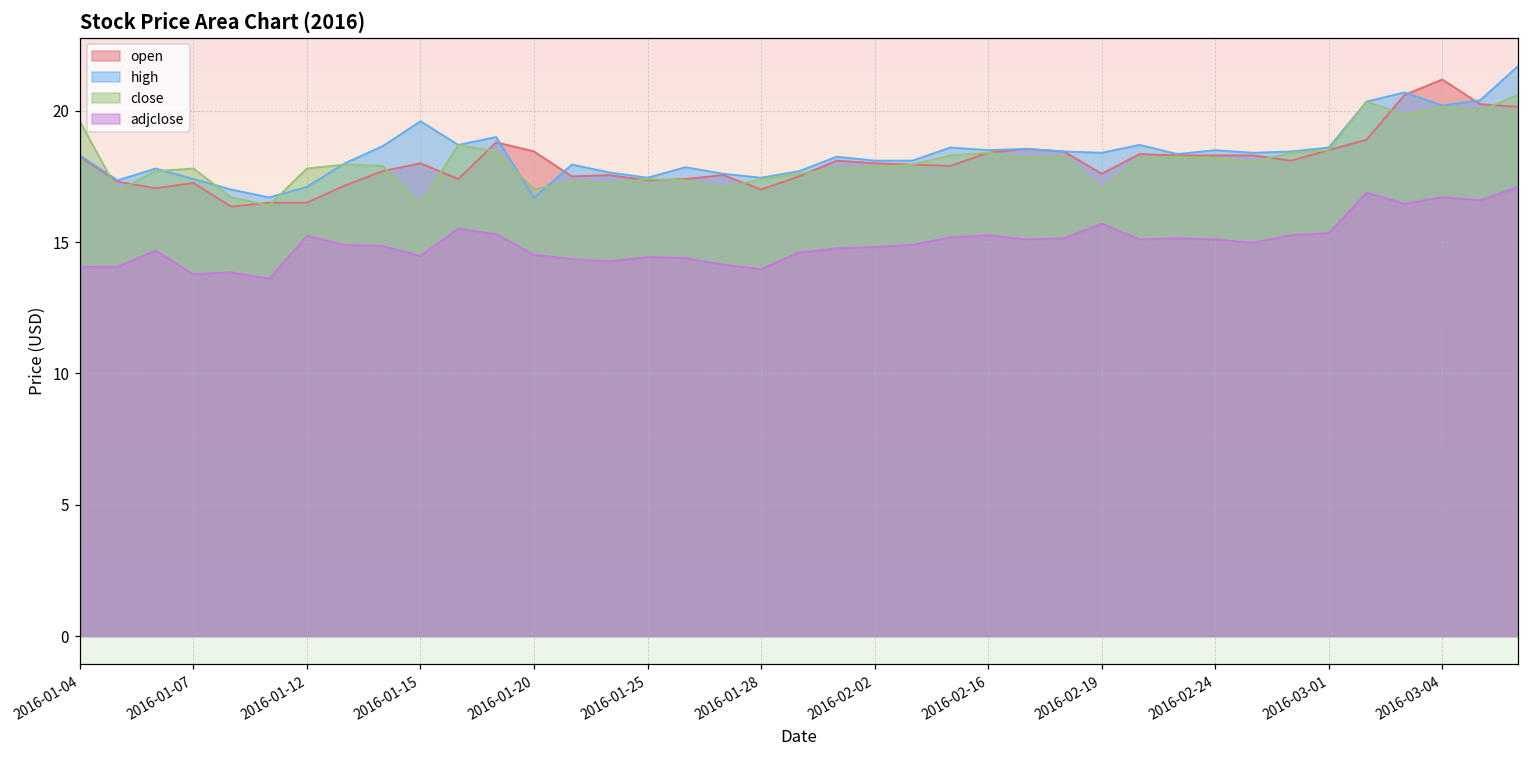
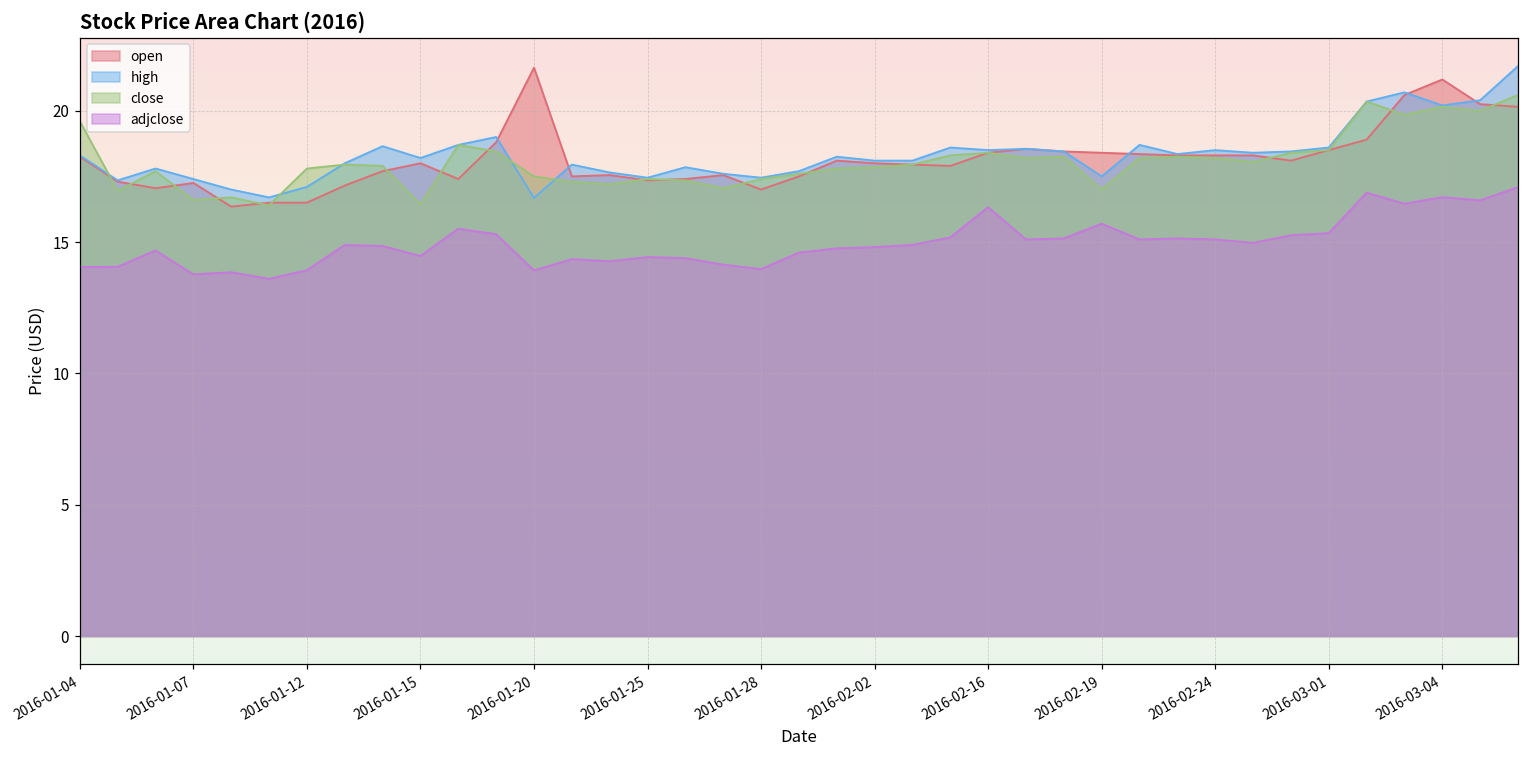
  {
    "open": {
      "2016-01-07": 17.3,
      "2016-01-12": 16.5,
      "2016-01-15": 18.0,
-     "2016-01-20": 18.5,
+     "2016-01-20": 21.6,
      "2016-01-28": 17.0,
-     "2016-02-19": 17.6,
+     "2016-02-19": 18.4,
      "2016-03-04": 21.2
    },
    "high": {
      "2016-01-07": 17.4,
      "2016-01-12": 17.1,
-     "2016-01-15": 19.6,
+     "2016-01-15": 18.2,
      "2016-01-20": 16.7,
-     "2016-02-19": 18.4,
+     "2016-02-19": 17.5,
      "2016-02-24": 18.5
    },
    "close": {
      "2016-01-04": 19.6,
-     "2016-01-07": 17.8,
+     "2016-01-07": 16.6,
      "2016-01-12": 17.8,
      "2016-01-15": 16.4,
-     "2016-01-20": 17.0,
+     "2016-01-20": 17.5,
      "2016-02-02": 17.9,
      "2016-02-19": 17.0
    },
    "adjclose": {
      "2016-01-04": 14.1,
      "2016-01-07": 13.8,
-     "2016-01-12": 15.2,
+     "2016-01-12": 13.9,
      "2016-01-15": 14.5,
-     "2016-01-20": 14.5,
+     "2016-01-20": 13.9,
      "2016-01-25": 14.4,
      "2016-01-28": 14.0,
      "2016-02-02": 14.8,
-     "2016-02-16": 15.3,
+     "2016-02-16": 16.3,
      "2016-02-19": 15.7,
      "2016-02-24": 15.1,
      "2016-03-01": 15.3,
      "2016-03-04": 16.7
    }
  }
